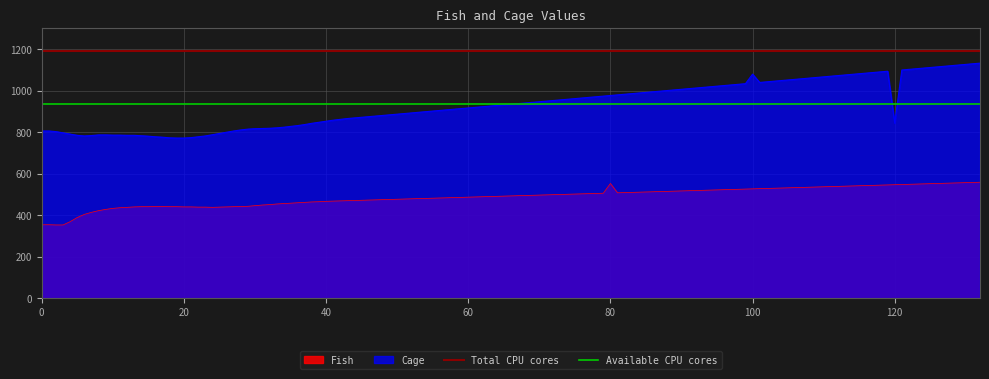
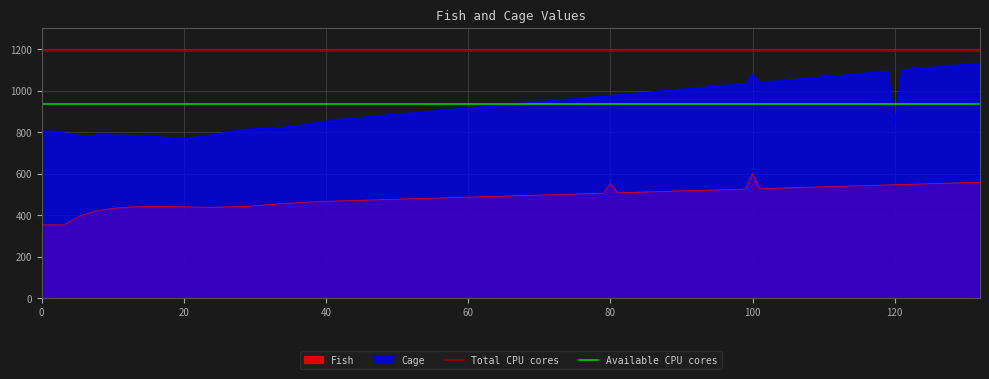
  {
    "Fish": {
      "0": 350,
      "20": 440,
      "40": 470,
      "60": 490,
      "80": 550,
-     "100": 530,
+     "100": 600,
      "120": 550
    },
    "Cage": {
      "0": 810,
      "20": 770,
      "40": 850,
      "60": 920,
      "80": 980,
      "100": 1080,
      "120": 840
    }
  }
